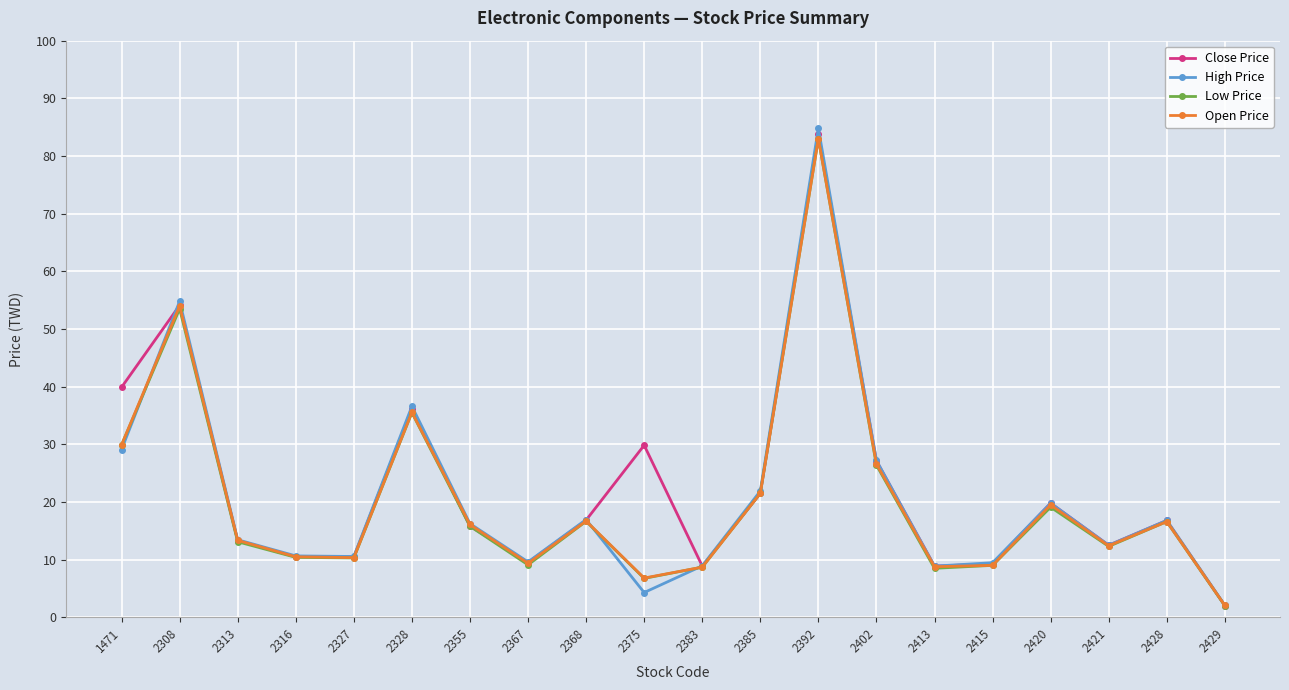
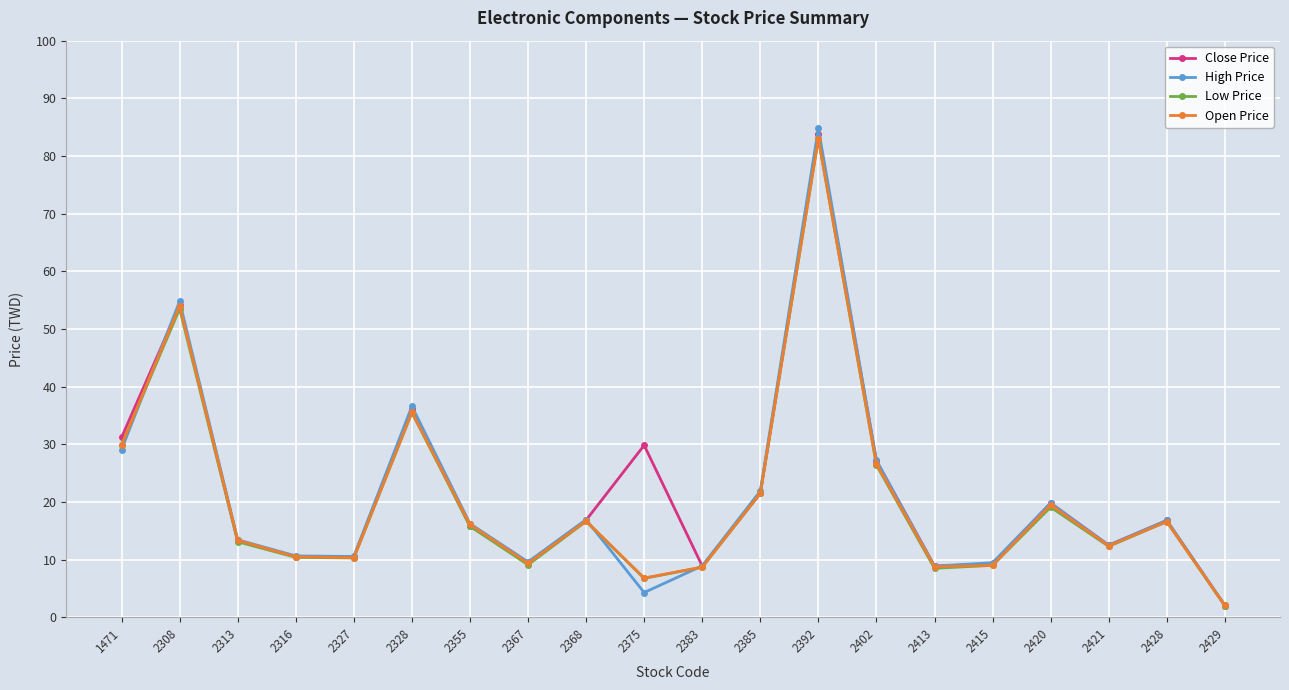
  {
    "Close Price": {
-     "1471": 40,
+     "1471": 31,
      "2328": 36,
      "2375": 30,
      "2392": 84
    },
    "High Price": {
      "1471": 29,
      "2308": 55,
      "2328": 37,
      "2375": 4,
      "2392": 85
    },
    "Low Price": {
      "2308": 54
    }
  }
